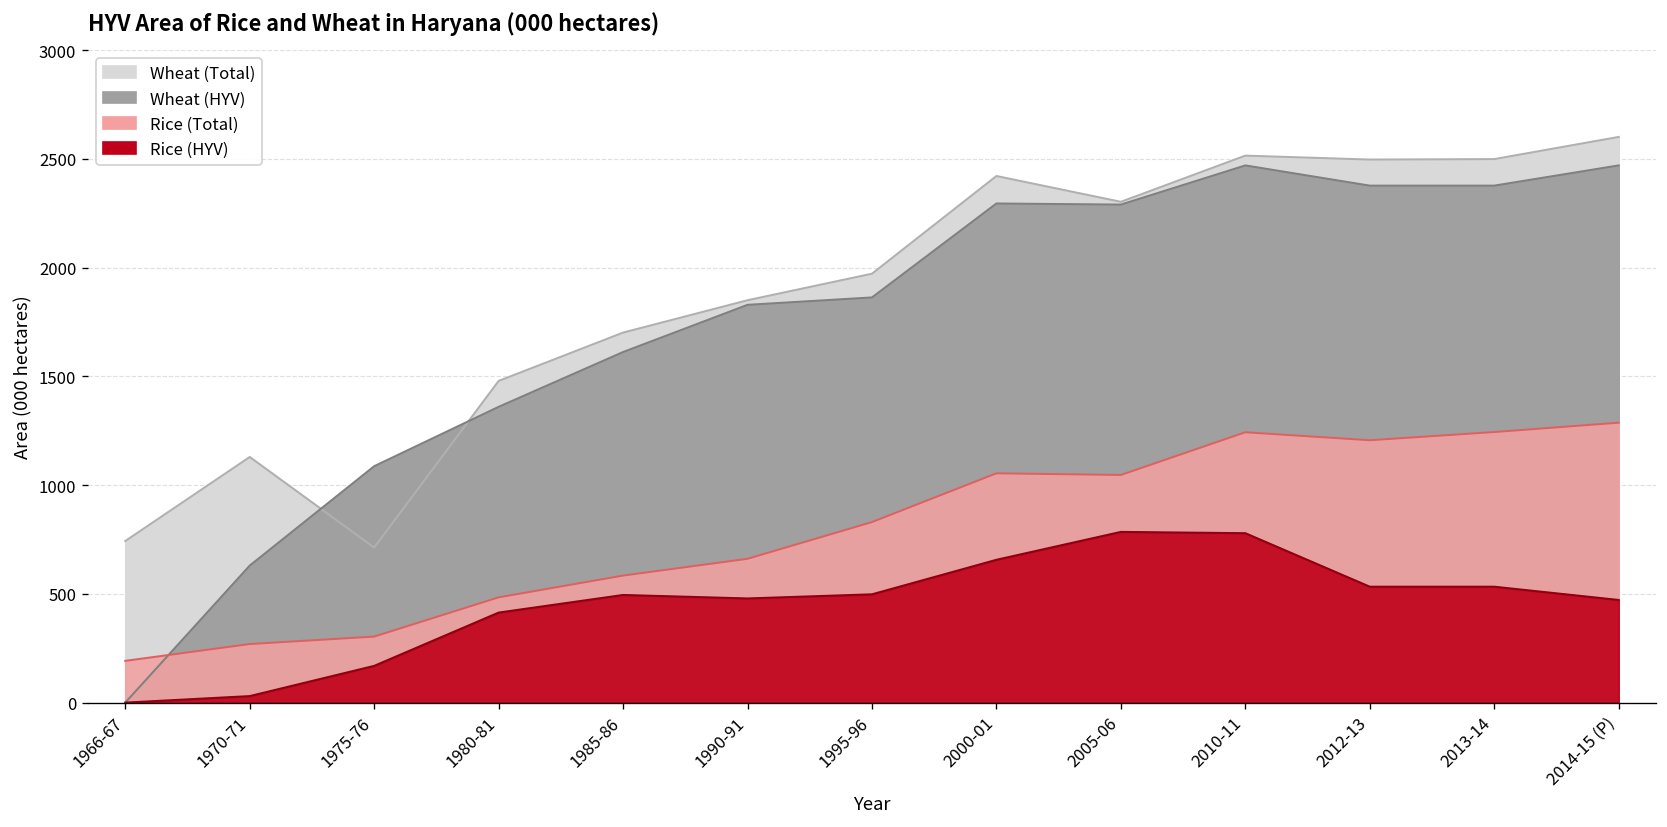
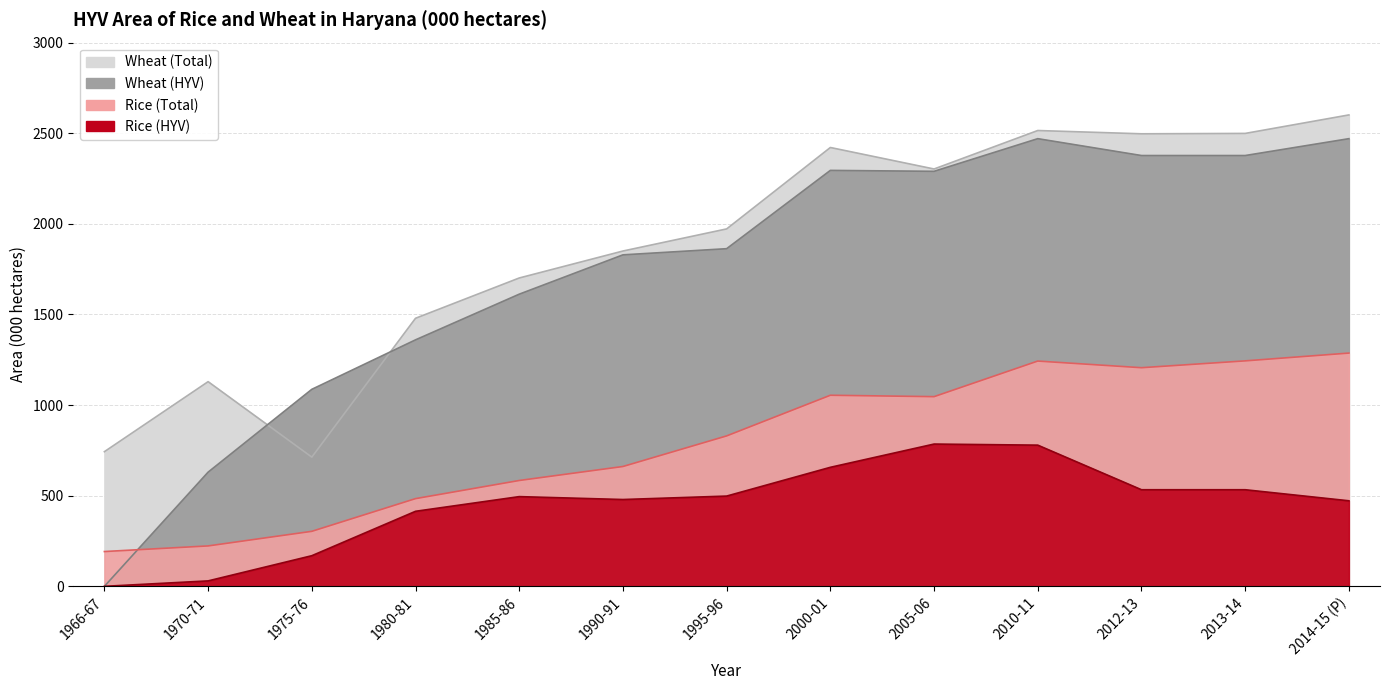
  {
    "Wheat (Total)": {
      "1966-67": 740,
      "1970-71": 1130,
      "1975-76": 710,
      "1980-81": 1480,
      "1985-86": 1700,
      "1990-91": 1850,
      "1995-96": 1970,
      "2000-01": 2420,
      "2010-11": 2520,
      "2012-13": 2500,
      "2013-14": 2500,
      "2014-15 (P)": 2600
    },
    "Wheat (HYV)": {
      "1970-71": 630,
      "1975-76": 1090,
      "1980-81": 1360,
      "1985-86": 1610,
      "1990-91": 1830,
      "1995-96": 1860,
      "2000-01": 2300,
      "2010-11": 2470,
      "2012-13": 2380,
      "2013-14": 2380,
      "2014-15 (P)": 2470
    },
    "Rice (Total)": {
      "1966-67": 190,
-     "1970-71": 270,
+     "1970-71": 220,
      "1975-76": 300,
      "1980-81": 480,
      "1985-86": 580,
      "1990-91": 660,
      "1995-96": 830,
      "2000-01": 1050,
      "2005-06": 1050,
      "2010-11": 1240,
      "2012-13": 1210,
      "2013-14": 1240,
      "2014-15 (P)": 1290
    },
    "Rice (HYV)": {
      "1970-71": 30,
      "1975-76": 170,
      "1980-81": 410,
      "1985-86": 500,
      "1990-91": 480,
      "1995-96": 500,
      "2000-01": 660,
      "2005-06": 790,
      "2010-11": 780,
      "2012-13": 530,
      "2013-14": 530,
      "2014-15 (P)": 470
    }
  }
